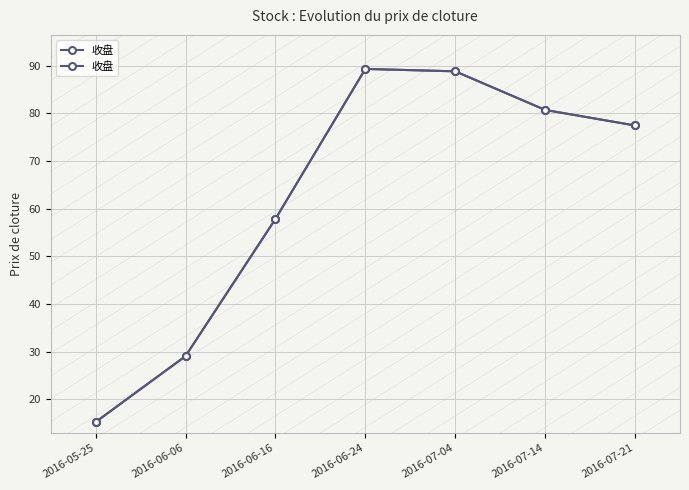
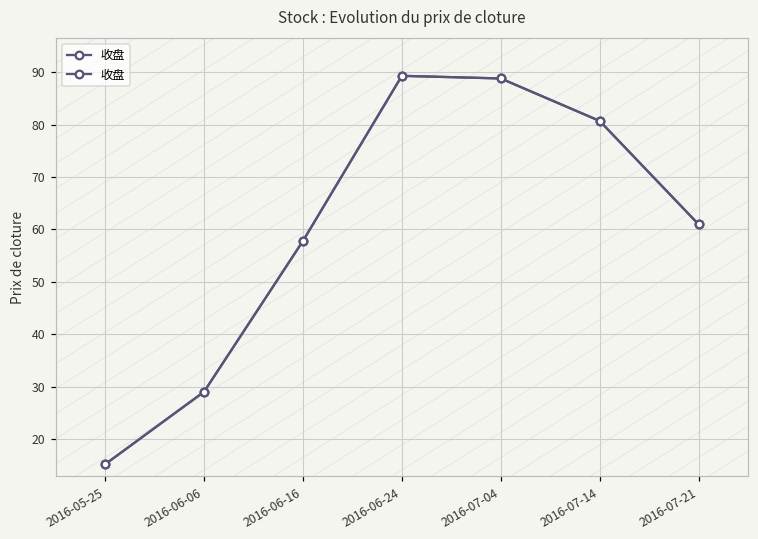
  {
    "收盘": {
      "2016-05-25": 15,
      "2016-06-06": 29,
      "2016-06-16": 58,
      "2016-06-24": 89,
      "2016-07-04": 89,
      "2016-07-14": 81,
-     "2016-07-21": 77
+     "2016-07-21": 61
    }
  }
